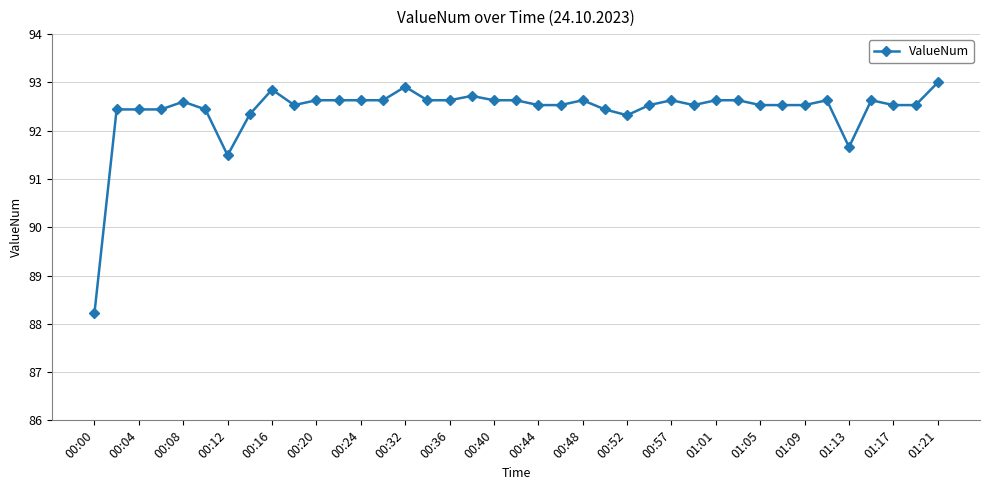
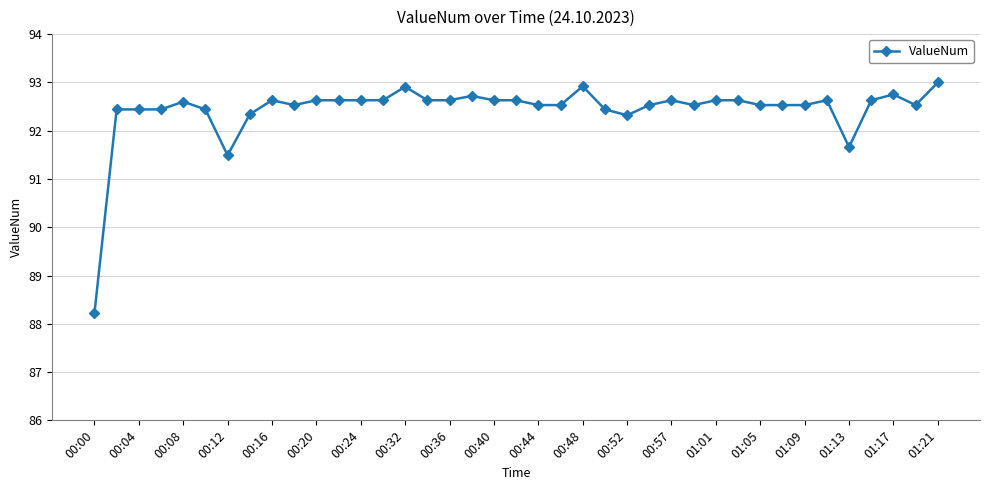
  {
    "00:00": 88.2,
    "00:04": 92.4,
    "00:08": 92.6,
    "00:12": 91.5,
-   "00:16": 92.9,
+   "00:16": 92.6,
    "00:20": 92.6,
    "00:24": 92.6,
    "00:32": 92.9,
    "00:36": 92.6,
    "00:40": 92.6,
    "00:44": 92.5,
-   "00:48": 92.6,
+   "00:48": 92.9,
    "00:52": 92.3,
    "00:57": 92.6,
    "01:01": 92.6,
    "01:05": 92.5,
    "01:09": 92.5,
    "01:13": 91.7,
-   "01:17": 92.5,
+   "01:17": 92.8,
    "01:21": 93.0
  }
